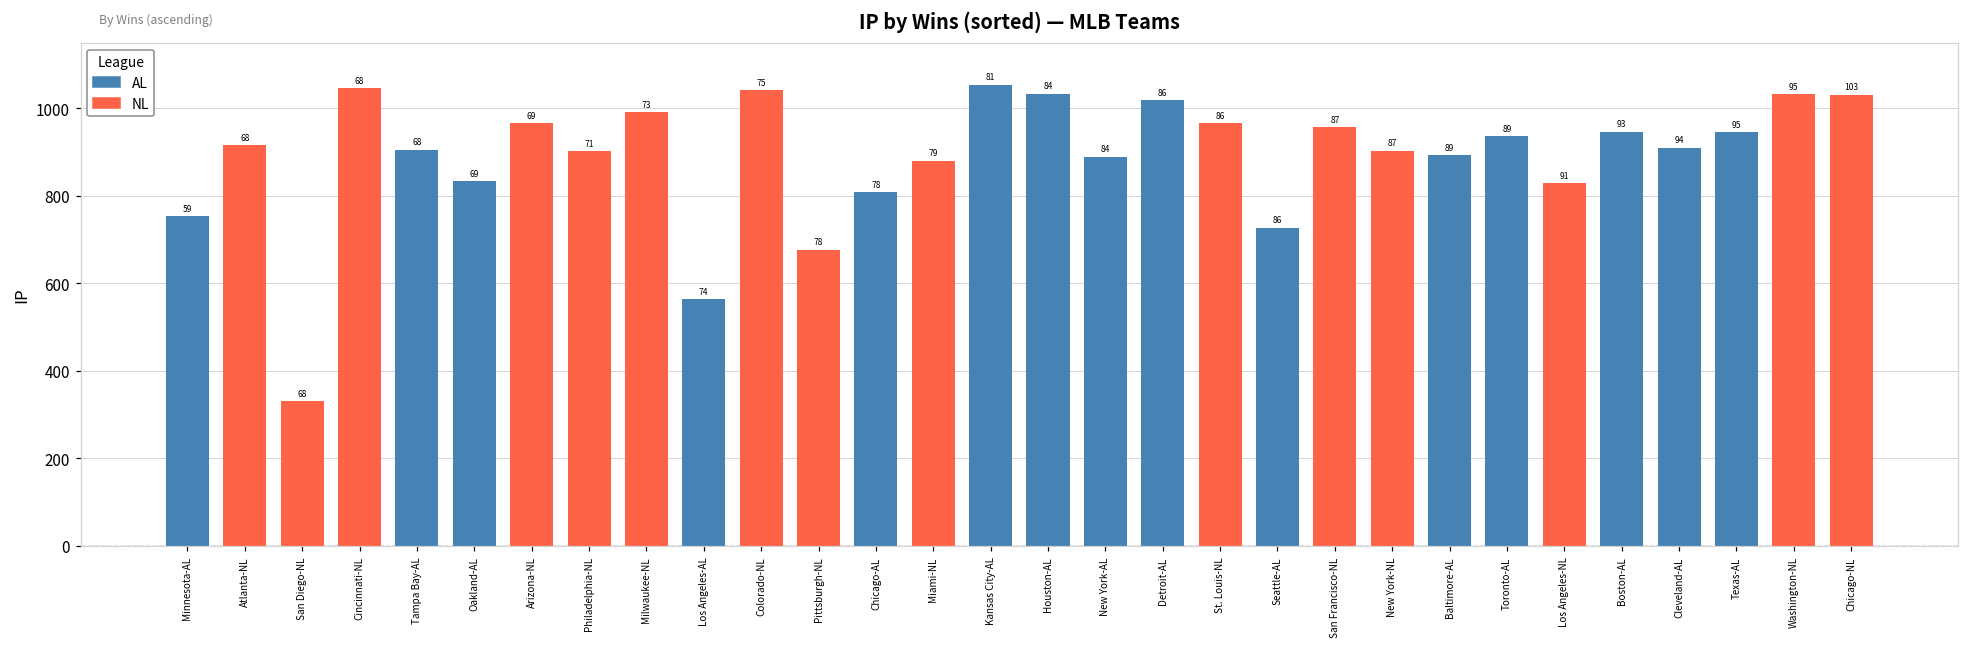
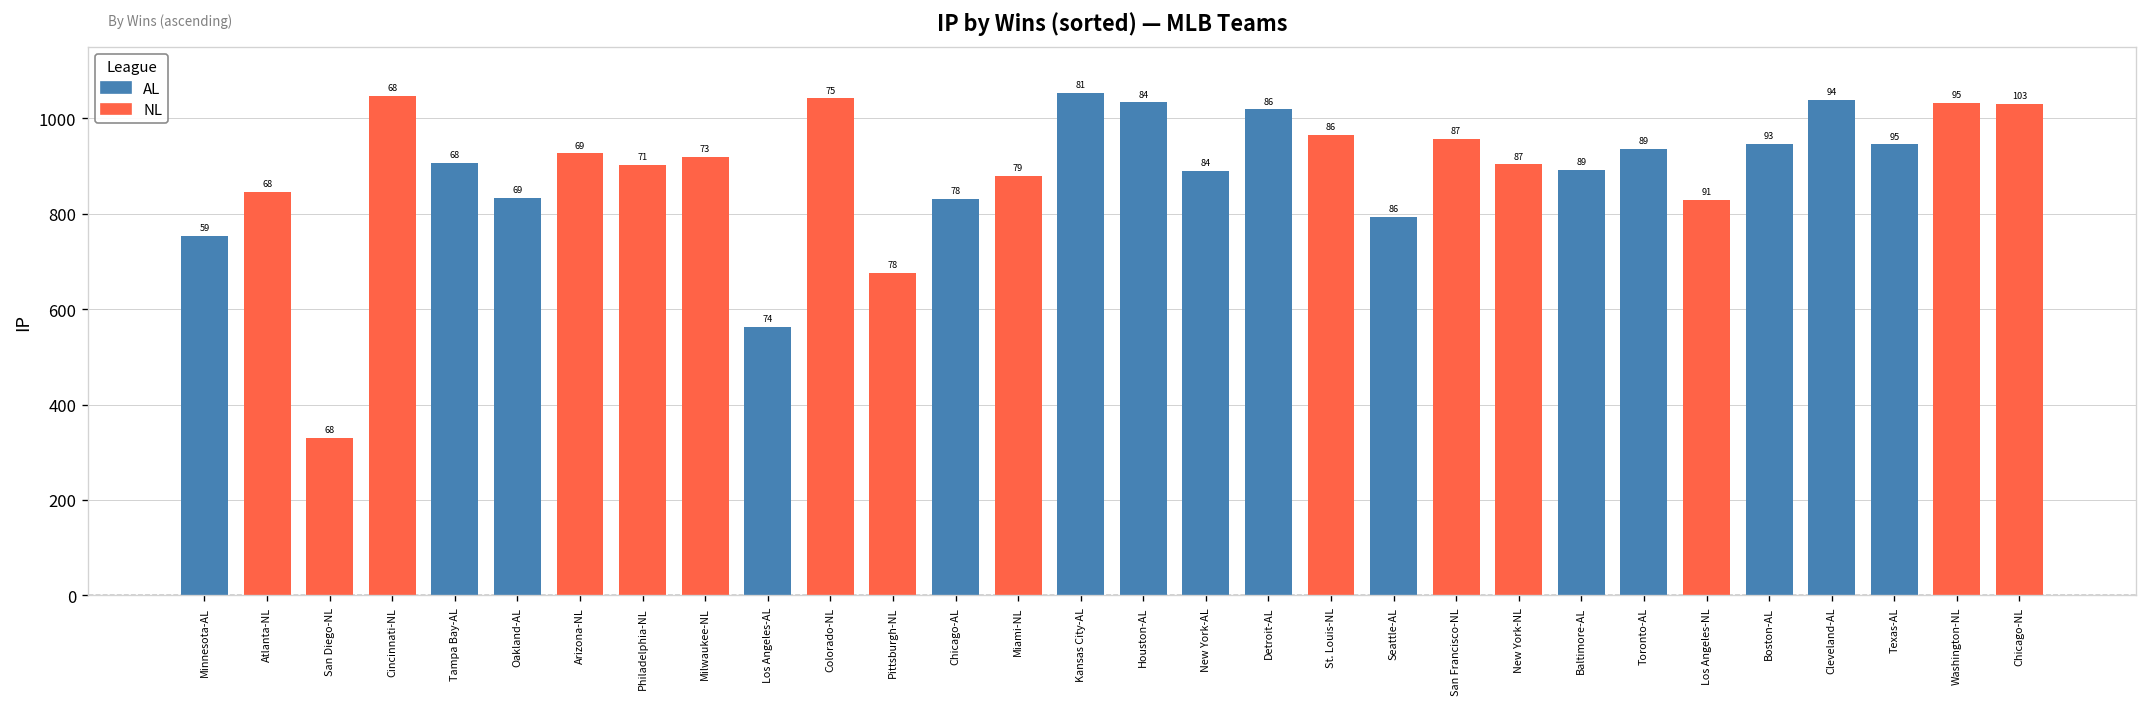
  {
-   "Atlanta-NL": 920,
-   "Arizona-NL": 970,
-   "Milwaukee-NL": 990,
-   "Chicago-AL": 810,
-   "Seattle-AL": 730,
-   "Cleveland-AL": 910
+   "Atlanta-NL": 850,
+   "Arizona-NL": 930,
+   "Milwaukee-NL": 920,
+   "Chicago-AL": 830,
+   "Seattle-AL": 790,
+   "Cleveland-AL": 1040
  }
